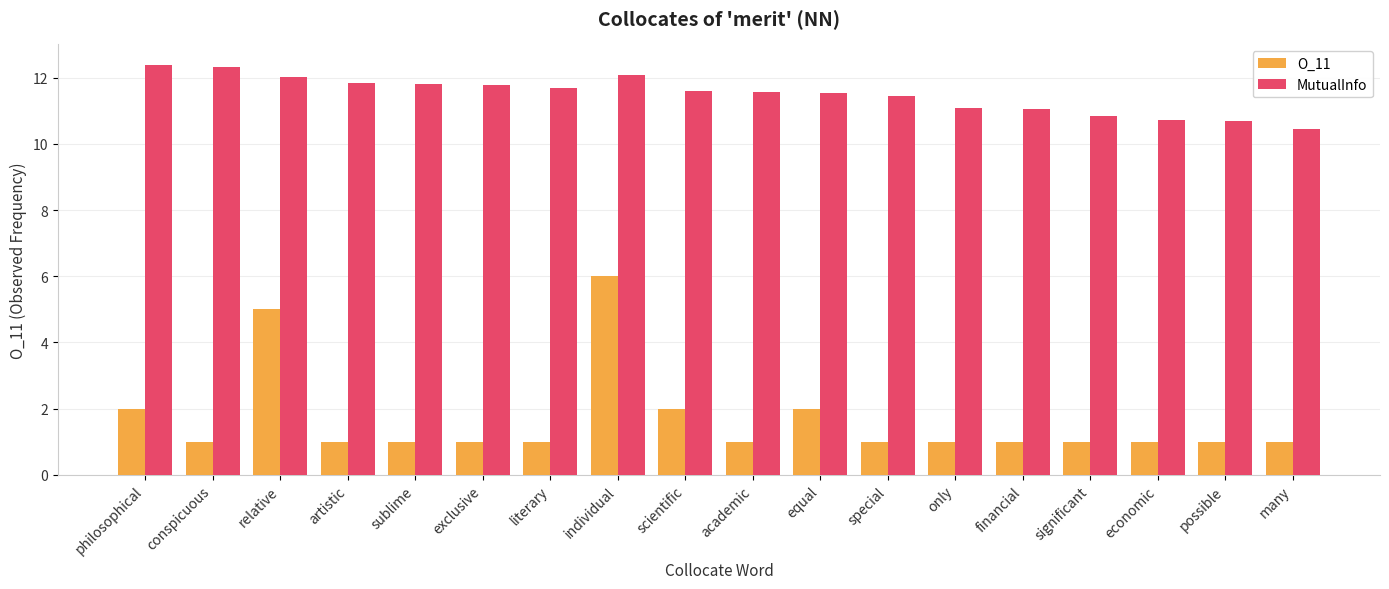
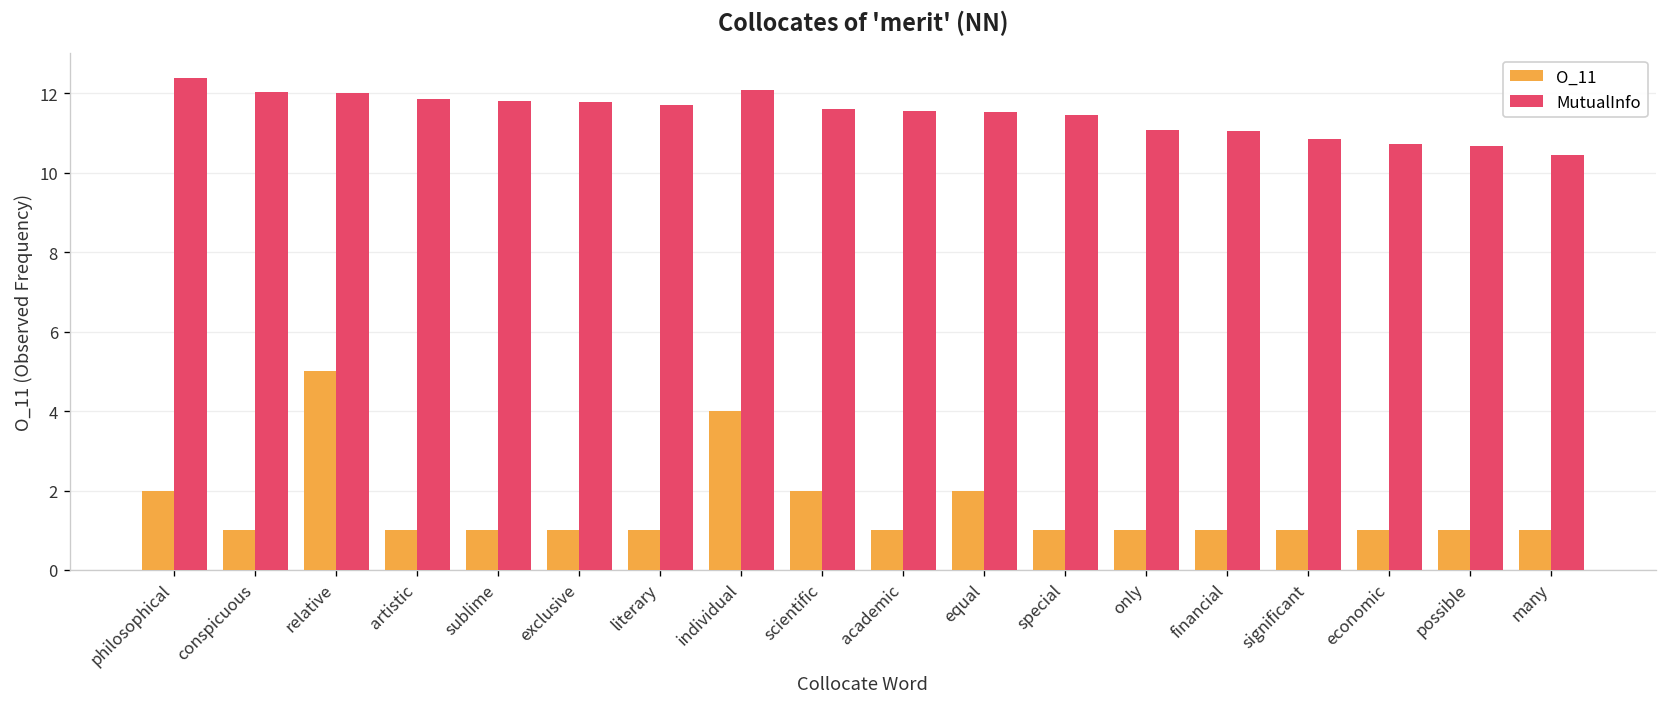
  {
    "O_11": {
      "philosophical": 2,
      "conspicuous": 1,
      "relative": 5,
      "artistic": 1,
      "sublime": 1,
      "exclusive": 1,
      "literary": 1,
-     "individual": 6,
+     "individual": 4,
      "scientific": 2,
      "academic": 1,
      "equal": 2,
      "special": 1,
      "only": 1,
      "financial": 1,
      "significant": 1,
      "economic": 1,
      "possible": 1,
      "many": 1
    },
    "MutualInfo": {
      "philosophical": 12.4,
-     "conspicuous": 12.3,
+     "conspicuous": 12.0,
      "relative": 12.0,
      "artistic": 11.8,
      "sublime": 11.8,
      "exclusive": 11.8,
      "literary": 11.7,
      "individual": 12.1,
      "scientific": 11.6,
      "academic": 11.6,
      "equal": 11.5,
      "special": 11.4,
      "only": 11.1,
      "financial": 11.1,
      "significant": 10.9,
      "economic": 10.7,
      "possible": 10.7,
      "many": 10.4
    }
  }
